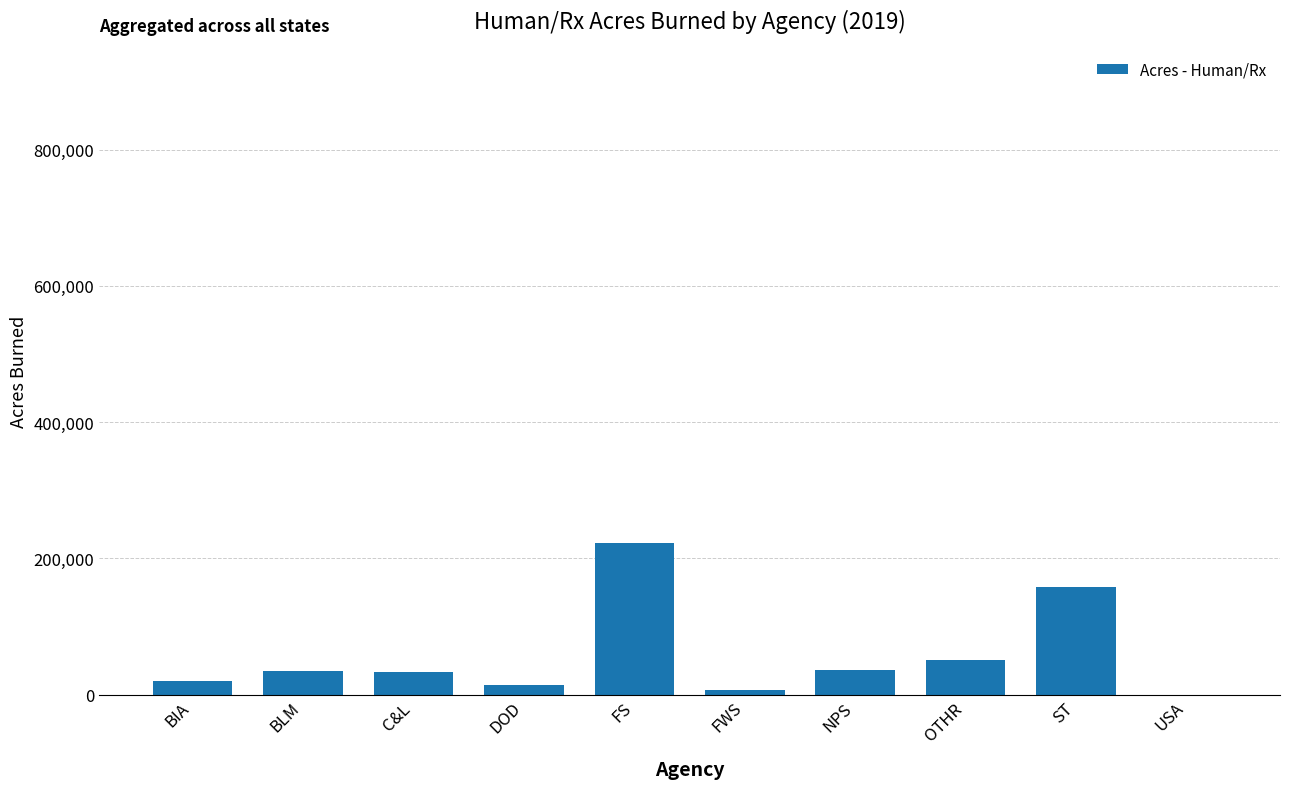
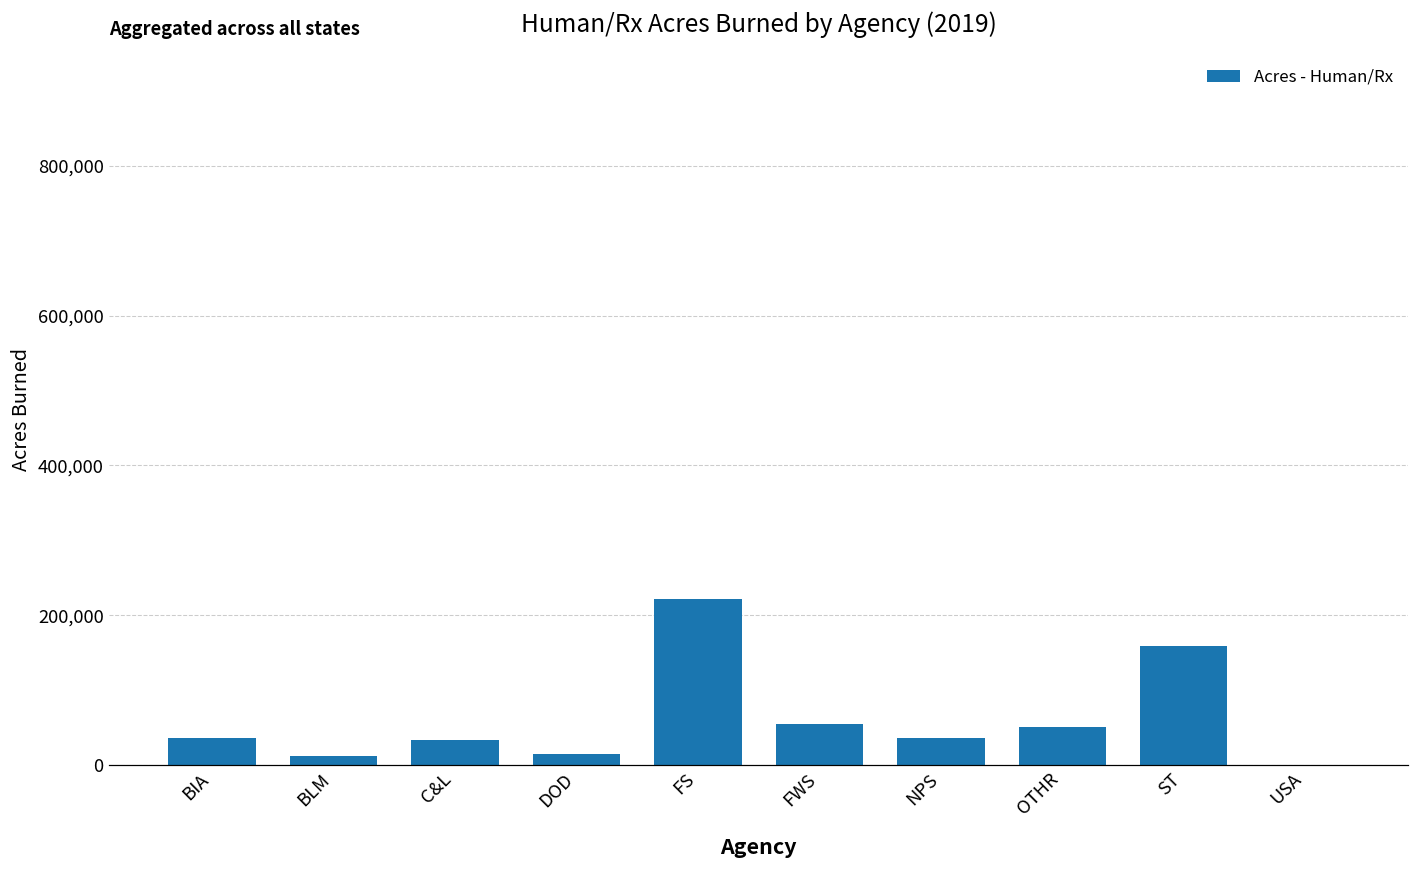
  {
-   "BIA": "20,000",
-   "BLM": "40,000",
+   "BIA": "40,000",
+   "BLM": "10,000",
    "C&L": "30,000",
    "DOD": "10,000",
    "FS": "220,000",
-   "FWS": "10,000",
+   "FWS": "60,000",
    "NPS": "40,000",
    "OTHR": "50,000",
    "ST": "160,000"
  }
